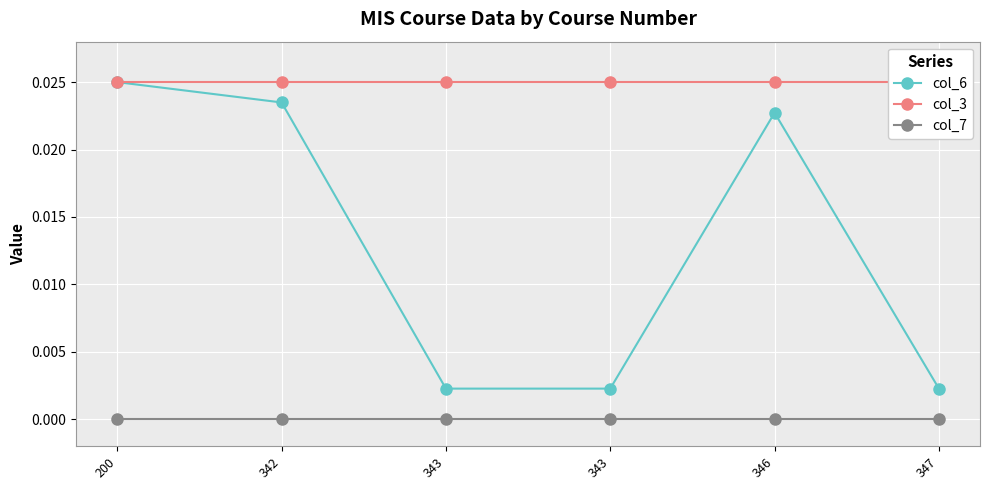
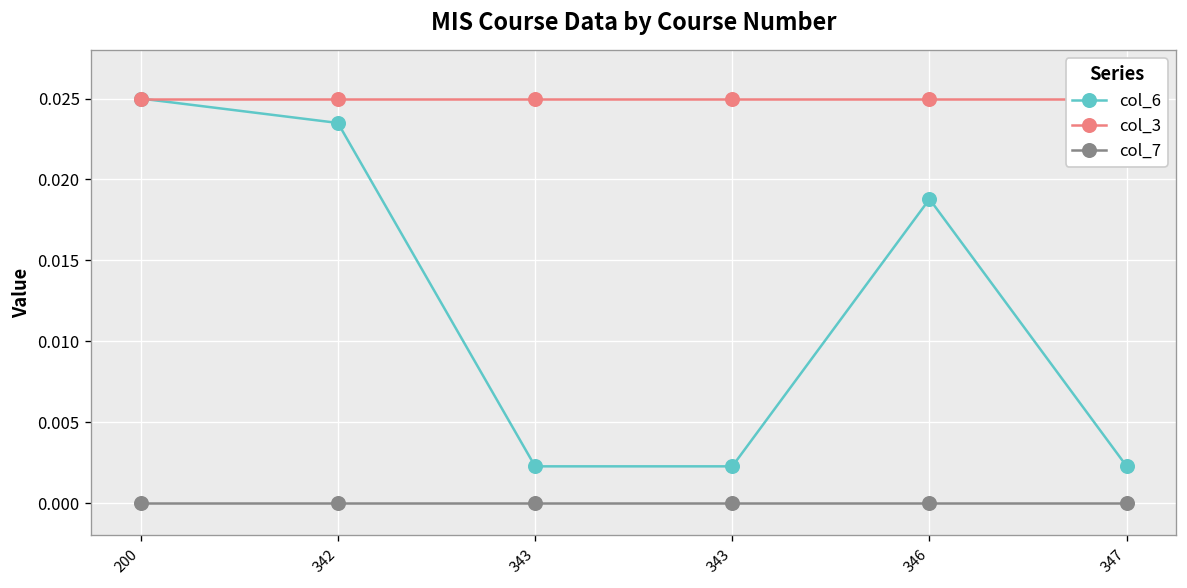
  {
    "col_6": {
      "342": 0.0235,
-     "346": 0.0227,
+     "346": 0.0188,
      "347": 0.0023
    },
    "col_3": {
      "342": 0.0250,
      "346": 0.0250
    },
    "col_7": {
      "200": 0.0000,
      "342": 0.0000,
      "346": 0.0000,
      "347": 0.0000
    }
  }
